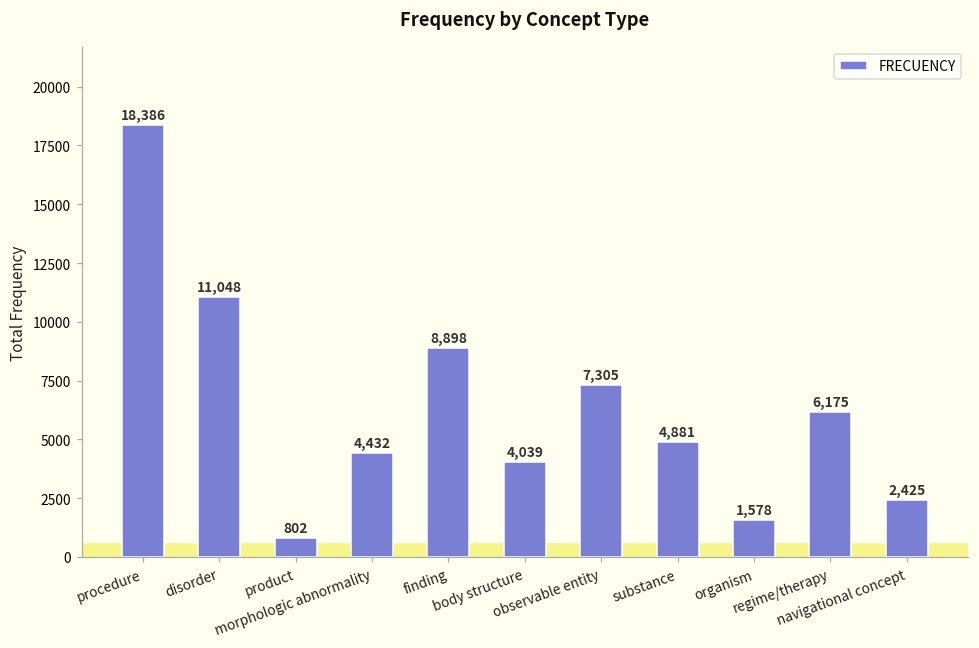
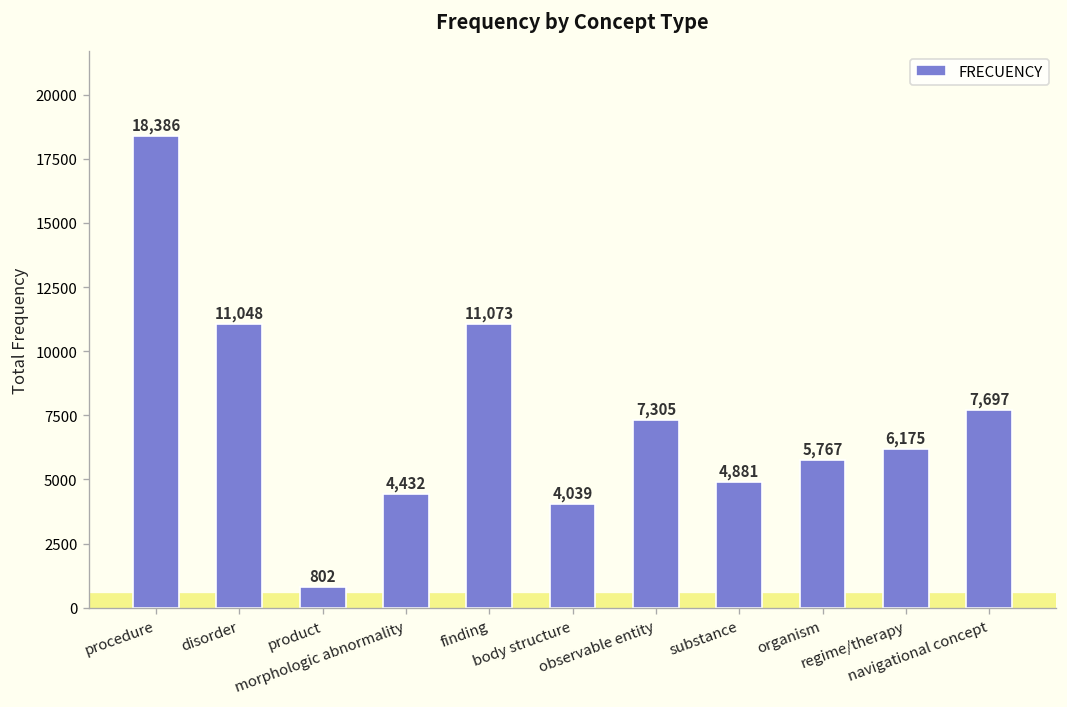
  {
    "procedure": "18,386",
    "disorder": "11,048",
    "product": "802",
    "morphologic abnormality": "4,432",
-   "finding": "8,898",
+   "finding": "11,073",
    "body structure": "4,039",
    "observable entity": "7,305",
    "substance": "4,881",
-   "organism": "1,578",
+   "organism": "5,767",
    "regime/therapy": "6,175",
-   "navigational concept": "2,425"
+   "navigational concept": "7,697"
  }
